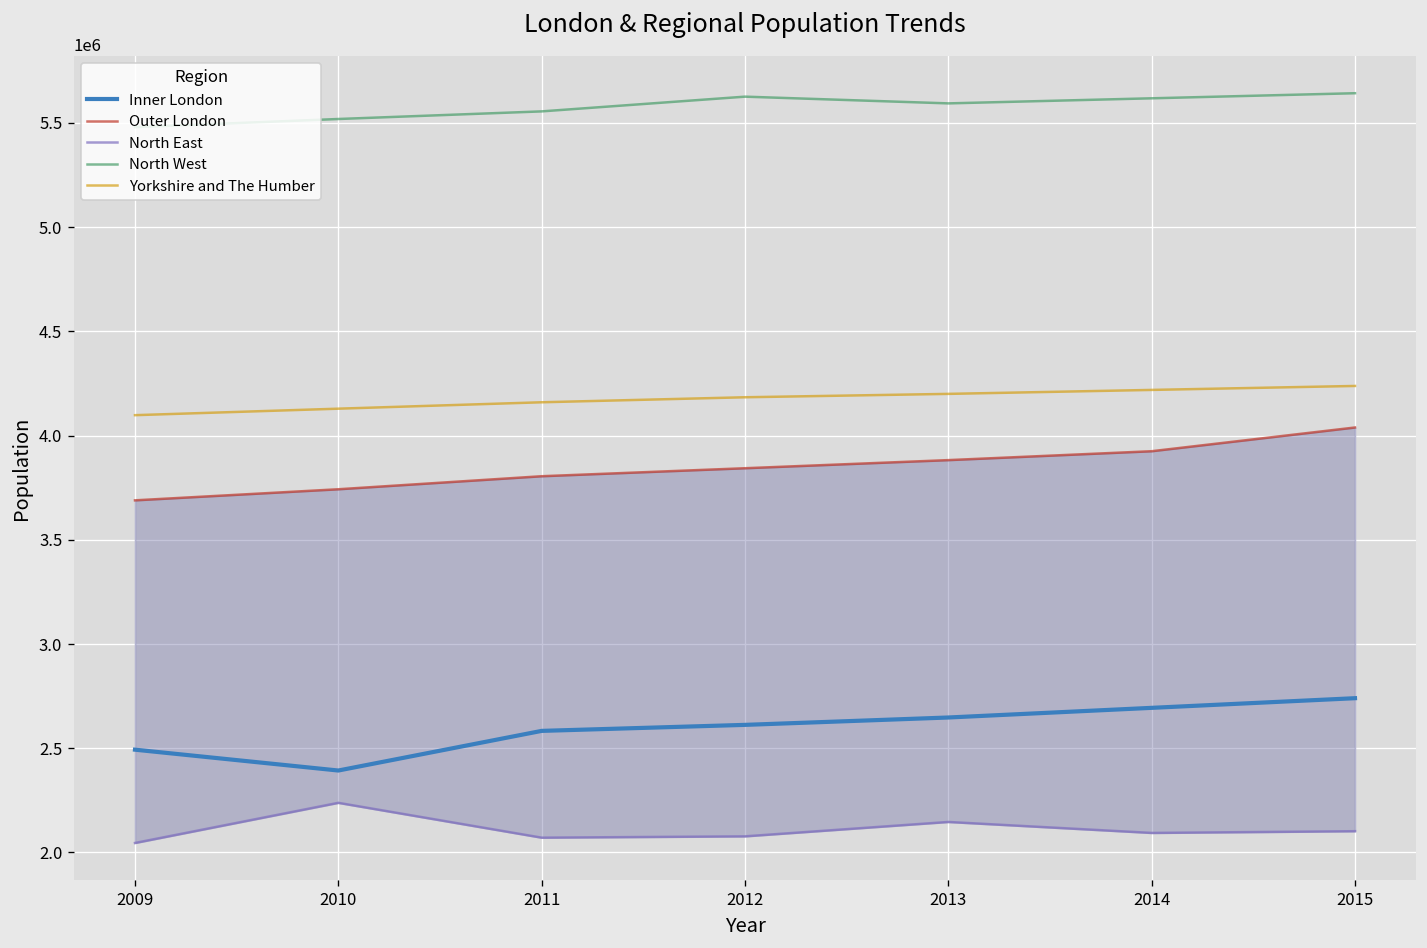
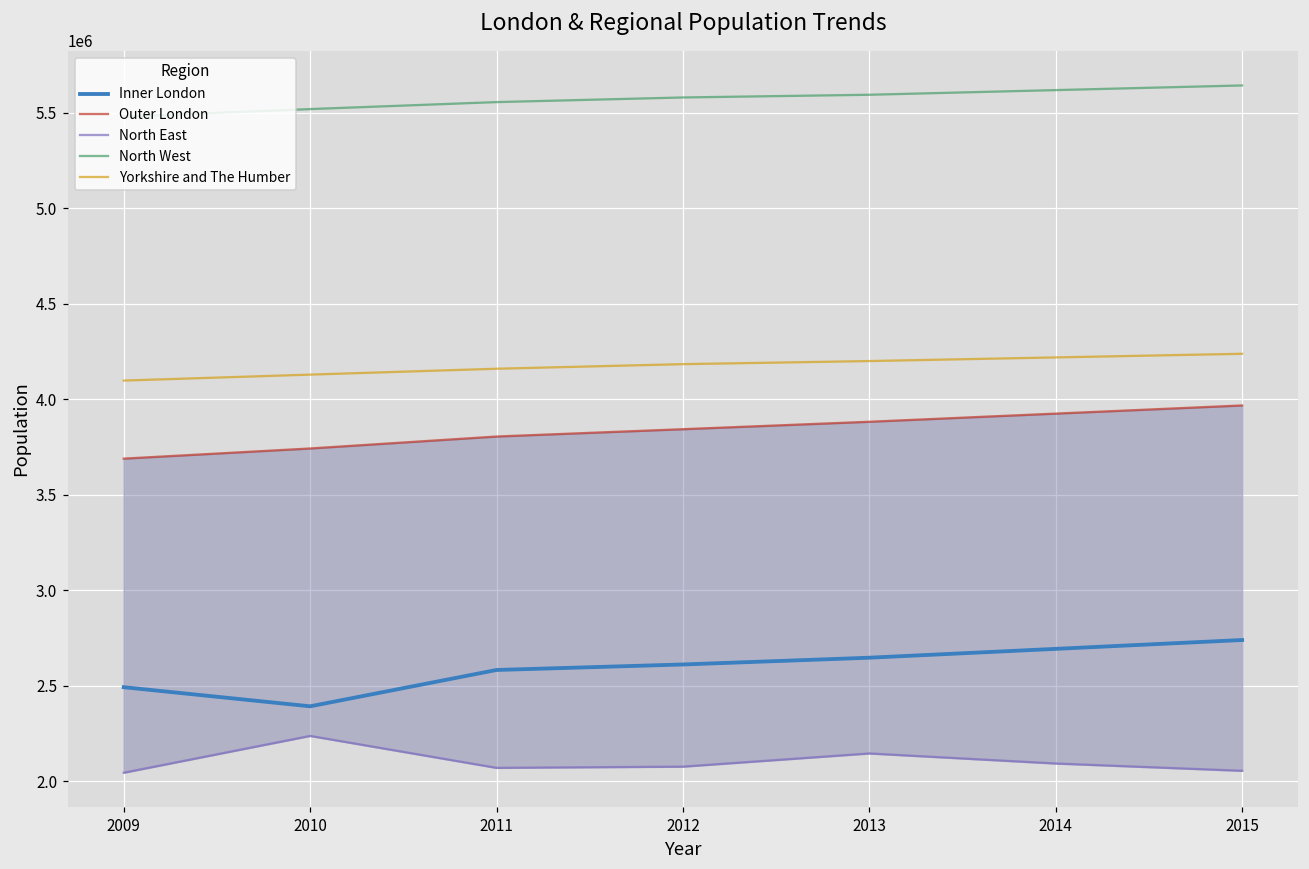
  {
    "Inner London": {
      "2009": 2490000,
      "2010": 2390000,
      "2011": 2580000,
      "2012": 2610000,
      "2013": 2650000,
      "2014": 2690000,
      "2015": 2740000
    },
    "Outer London": {
      "2009": 3690000,
      "2010": 3740000,
      "2011": 3800000,
      "2012": 3840000,
      "2013": 3880000,
      "2014": 3920000,
-     "2015": 4040000
+     "2015": 3970000
    },
    "North East": {
      "2009": 2050000,
      "2010": 2240000,
      "2011": 2070000,
      "2012": 2080000,
      "2013": 2150000,
      "2014": 2090000,
-     "2015": 2100000
+     "2015": 2060000
    },
    "North West": {
      "2010": 5520000,
      "2011": 5560000,
-     "2012": 5630000,
+     "2012": 5580000,
      "2013": 5590000,
      "2014": 5620000,
      "2015": 5640000
    },
    "Yorkshire and The Humber": {
      "2009": 4100000,
      "2010": 4130000,
      "2011": 4160000,
      "2012": 4180000,
      "2013": 4200000,
      "2014": 4220000,
      "2015": 4240000
    }
  }
